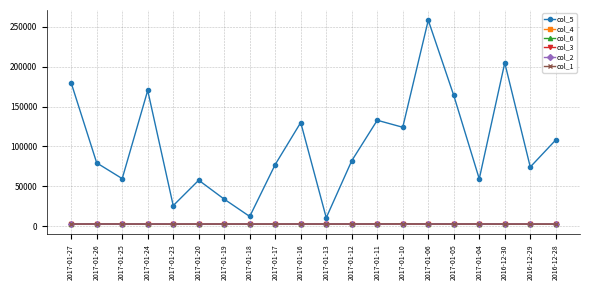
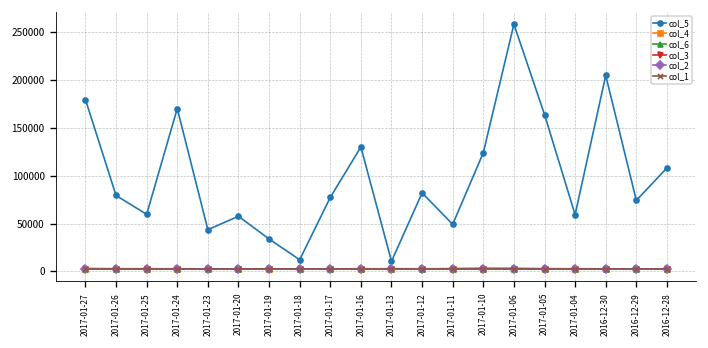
  {
    "col_5": {
      "2017-01-27": 180000,
      "2017-01-26": 80000,
      "2017-01-25": 60000,
      "2017-01-24": 170000,
-     "2017-01-23": 30000,
+     "2017-01-23": 40000,
      "2017-01-20": 60000,
      "2017-01-19": 30000,
      "2017-01-18": 10000,
      "2017-01-17": 80000,
      "2017-01-16": 130000,
      "2017-01-13": 10000,
      "2017-01-12": 80000,
-     "2017-01-11": 130000,
+     "2017-01-11": 50000,
      "2017-01-10": 120000,
      "2017-01-06": 260000,
      "2017-01-05": 160000,
      "2017-01-04": 60000,
      "2016-12-30": 200000,
      "2016-12-29": 70000,
      "2016-12-28": 110000
    },
    "col_1": {
      "2017-01-27": 0,
      "2017-01-26": 0,
      "2017-01-25": 0,
      "2017-01-24": 0,
      "2017-01-23": 0,
      "2017-01-20": 0,
      "2017-01-19": 0,
      "2017-01-18": 0,
      "2017-01-17": 0,
      "2017-01-16": 0,
      "2017-01-13": 0,
      "2017-01-12": 0,
      "2017-01-11": 0,
      "2017-01-10": 0,
      "2017-01-06": 0,
      "2017-01-05": 0,
      "2017-01-04": 0,
      "2016-12-30": 0,
      "2016-12-29": 0,
      "2016-12-28": 0
    }
  }
